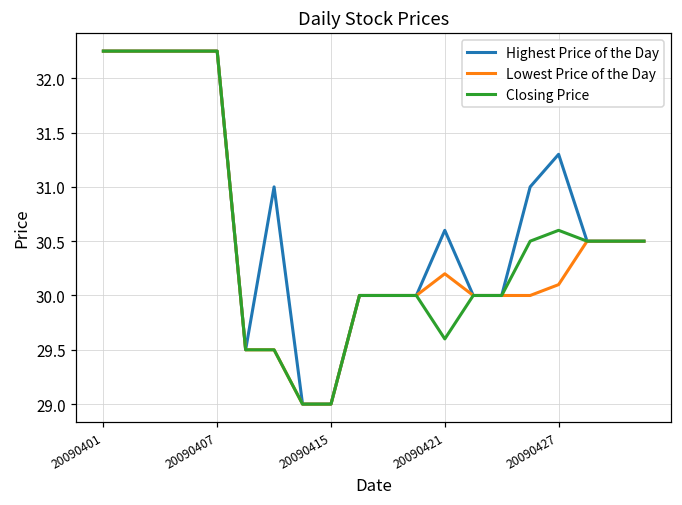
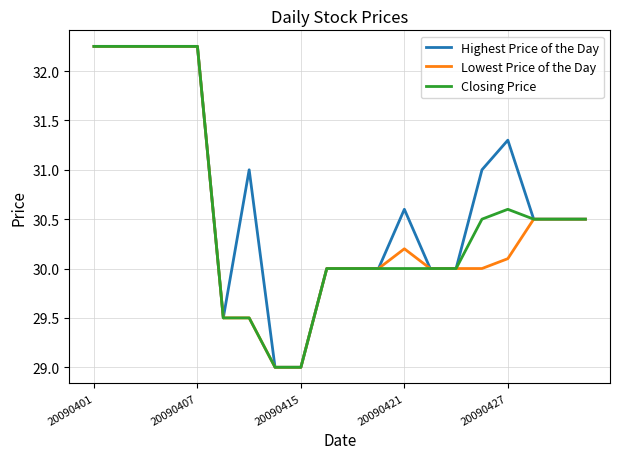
  {
    "Highest Price of the Day": {
      "20090421": 30.6,
      "20090427": 31.3
    },
    "Lowest Price of the Day": {
      "20090421": 30.2,
      "20090427": 30.1
    },
    "Closing Price": {
-     "20090421": 29.6,
+     "20090421": 30.0,
      "20090427": 30.6
    }
  }
